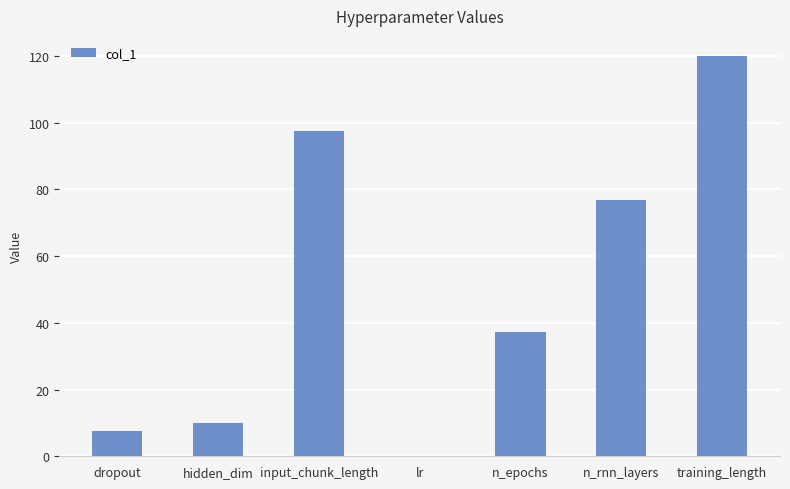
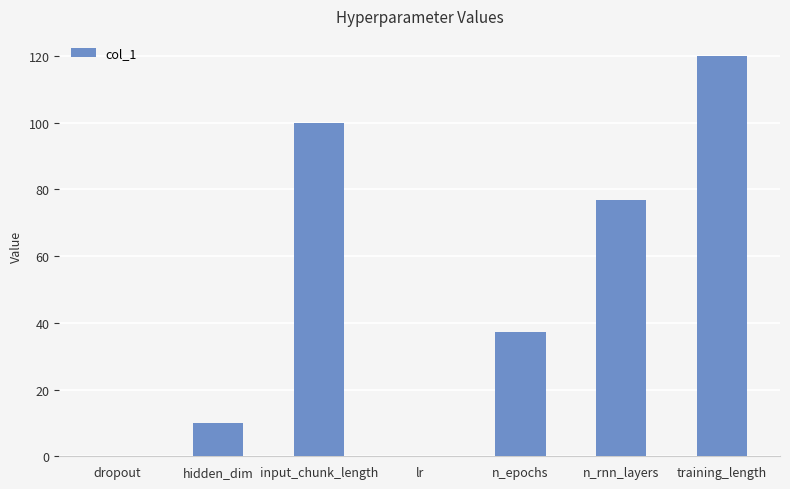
  {
-   "dropout": 8,
+   "dropout": 0,
    "hidden_dim": 10,
-   "input_chunk_length": 98,
+   "input_chunk_length": 100,
    "n_epochs": 37,
    "n_rnn_layers": 77,
    "training_length": 120
  }
